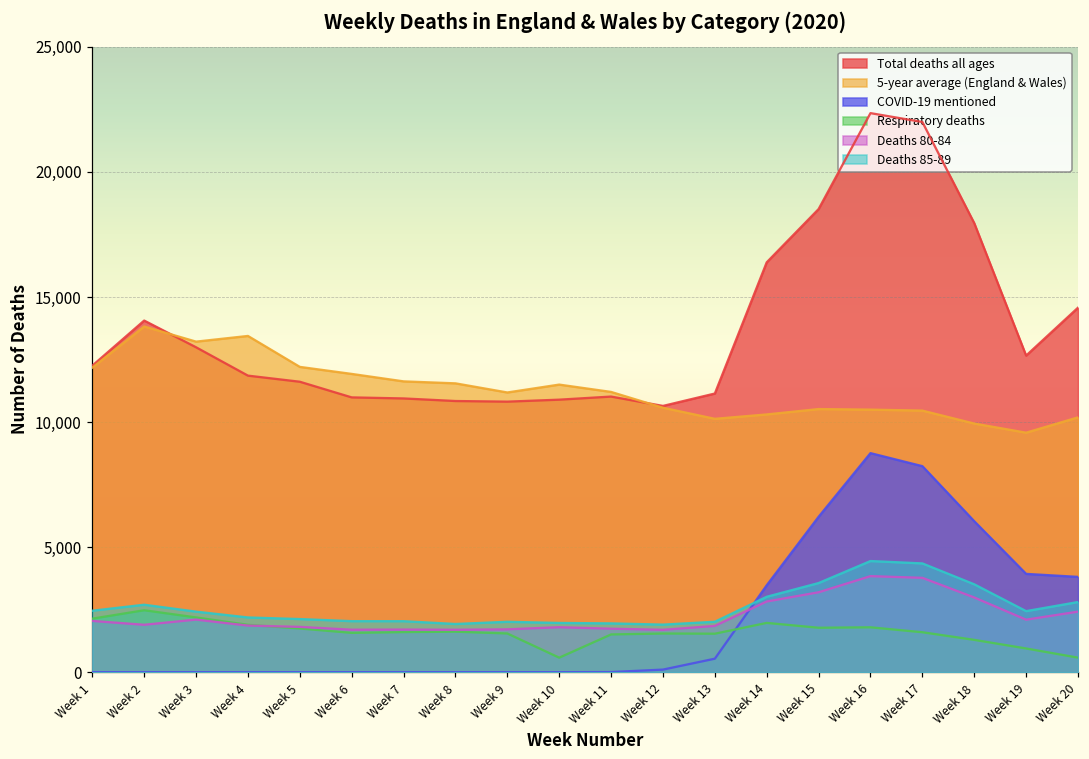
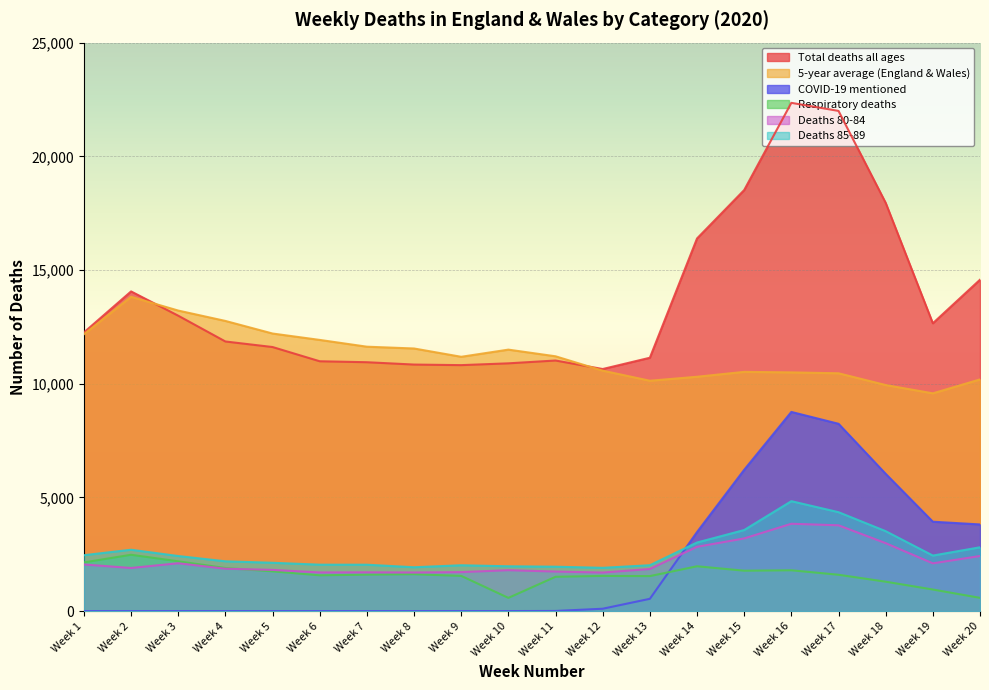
  {
    "Total deaths all ages": {
      "Week 2": "14,100",
      "Week 3": "13,000",
      "Week 4": "11,900",
      "Week 5": "11,600",
      "Week 6": "11,000",
      "Week 7": "10,900",
      "Week 8": "10,800",
      "Week 9": "10,800",
      "Week 10": "10,900",
      "Week 11": "11,000",
      "Week 13": "11,100",
      "Week 14": "16,400",
      "Week 15": "18,500",
      "Week 18": "18,000",
      "Week 19": "12,700",
      "Week 20": "14,600"
    },
    "5-year average (England & Wales)": {
      "Week 2": "13,800",
      "Week 3": "13,200",
-     "Week 4": "13,400",
+     "Week 4": "12,800",
      "Week 5": "12,200",
      "Week 6": "11,900",
      "Week 7": "11,600",
      "Week 8": "11,500",
      "Week 9": "11,200",
      "Week 10": "11,500",
      "Week 11": "11,200",
      "Week 13": "10,100",
      "Week 14": "10,300",
      "Week 15": "10,500",
      "Week 16": "10,500",
      "Week 17": "10,500",
      "Week 18": "9,900",
      "Week 19": "9,600",
      "Week 20": "10,200"
    },
    "COVID-19 mentioned": {
      "Week 1": "0",
      "Week 2": "0",
      "Week 3": "0",
      "Week 4": "0",
      "Week 5": "0",
      "Week 6": "0",
      "Week 7": "0",
      "Week 8": "0",
      "Week 9": "0",
      "Week 10": "0",
      "Week 11": "0",
      "Week 12": "100",
      "Week 13": "500",
      "Week 14": "3,500",
      "Week 15": "6,200",
      "Week 16": "8,800",
      "Week 17": "8,200",
      "Week 18": "6,000",
      "Week 19": "3,900",
      "Week 20": "3,800"
    },
    "Respiratory deaths": {
      "Week 2": "2,500",
      "Week 6": "1,600",
      "Week 9": "1,500",
      "Week 10": "600",
      "Week 11": "1,500",
      "Week 12": "1,500",
      "Week 13": "1,500",
      "Week 14": "2,000",
      "Week 15": "1,800",
      "Week 16": "1,800",
      "Week 17": "1,600",
      "Week 18": "1,300",
      "Week 19": "900",
      "Week 20": "600"
    },
    "Deaths 80-84": {
      "Week 2": "1,900",
      "Week 6": "1,700",
      "Week 9": "1,700",
      "Week 10": "1,800",
      "Week 11": "1,700",
      "Week 12": "1,700",
      "Week 13": "1,900",
      "Week 14": "2,800",
      "Week 15": "3,200",
      "Week 16": "3,800",
      "Week 17": "3,800",
      "Week 18": "3,000",
      "Week 19": "2,100",
      "Week 20": "2,400"
    },
    "Deaths 85-89": {
      "Week 1": "2,500",
      "Week 2": "2,700",
      "Week 3": "2,400",
      "Week 4": "2,200",
      "Week 5": "2,100",
      "Week 6": "2,000",
      "Week 7": "2,000",
      "Week 8": "1,900",
      "Week 9": "2,000",
      "Week 10": "2,000",
      "Week 11": "2,000",
      "Week 12": "1,900",
      "Week 13": "2,000",
      "Week 14": "3,000",
      "Week 15": "3,600",
-     "Week 16": "4,400",
+     "Week 16": "4,800",
      "Week 17": "4,300",
      "Week 18": "3,500",
      "Week 19": "2,400",
      "Week 20": "2,800"
    }
  }
